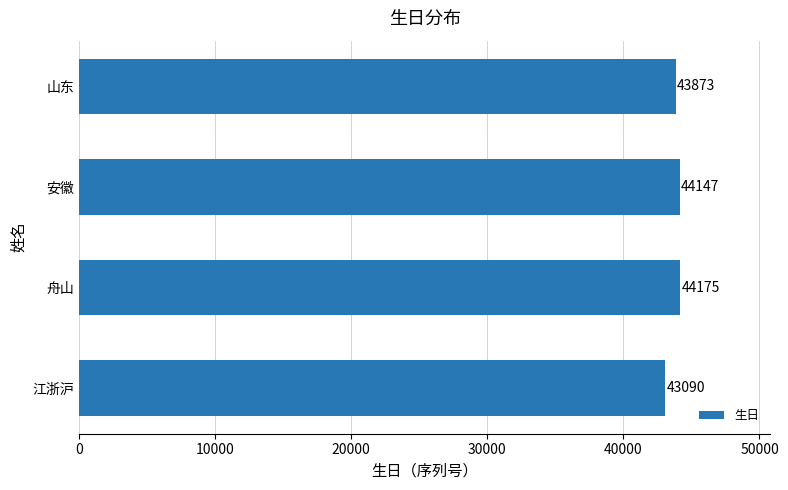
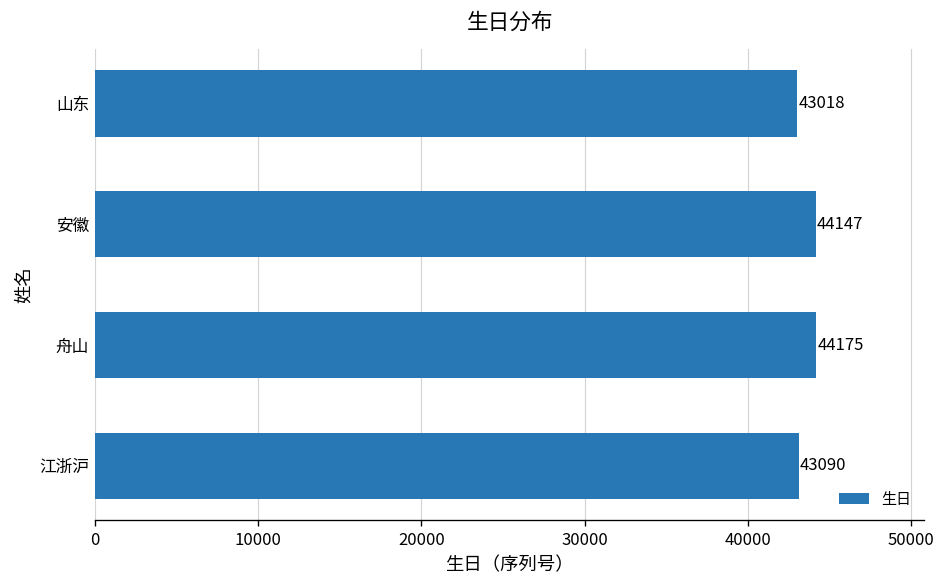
  {
-   "山东": 43873,
+   "山东": 43018,
    "安徽": 44147,
    "舟山": 44175,
    "江浙沪": 43090
  }
